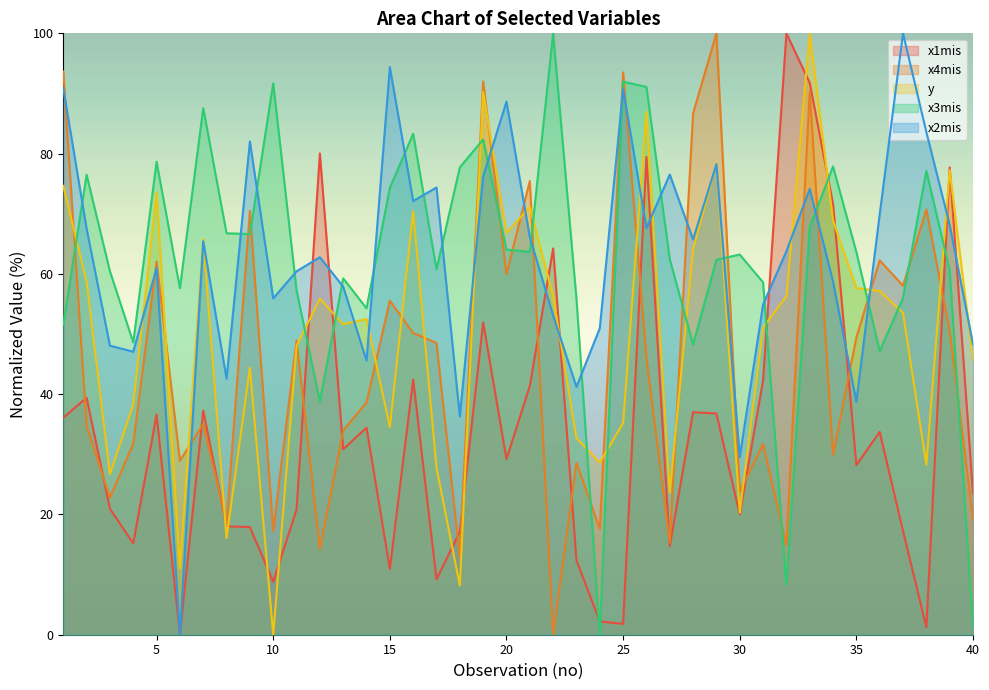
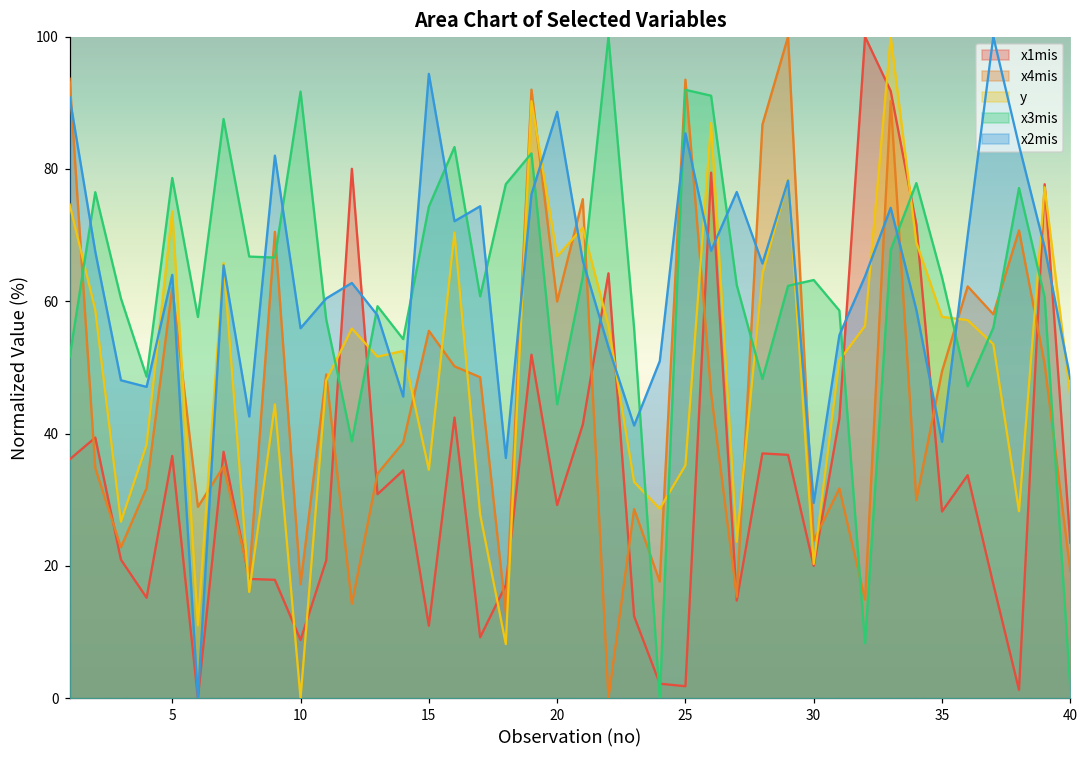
  {
    "x3mis": {
      "5": 79,
      "10": 92,
      "15": 74,
-     "20": 64,
+     "20": 44,
      "25": 92,
      "30": 63,
      "35": 64,
      "40": 1
    },
    "x2mis": {
-     "5": 61,
+     "5": 64,
      "10": 56,
      "15": 94,
      "20": 89,
-     "25": 91,
+     "25": 85,
      "30": 30,
      "35": 39,
      "40": 48
    }
  }
